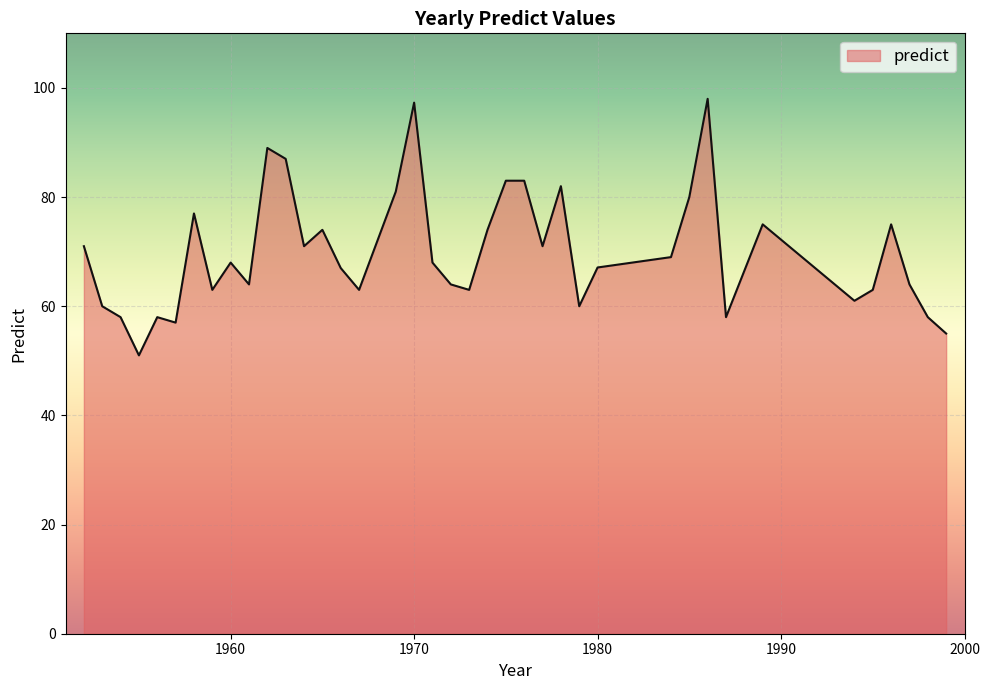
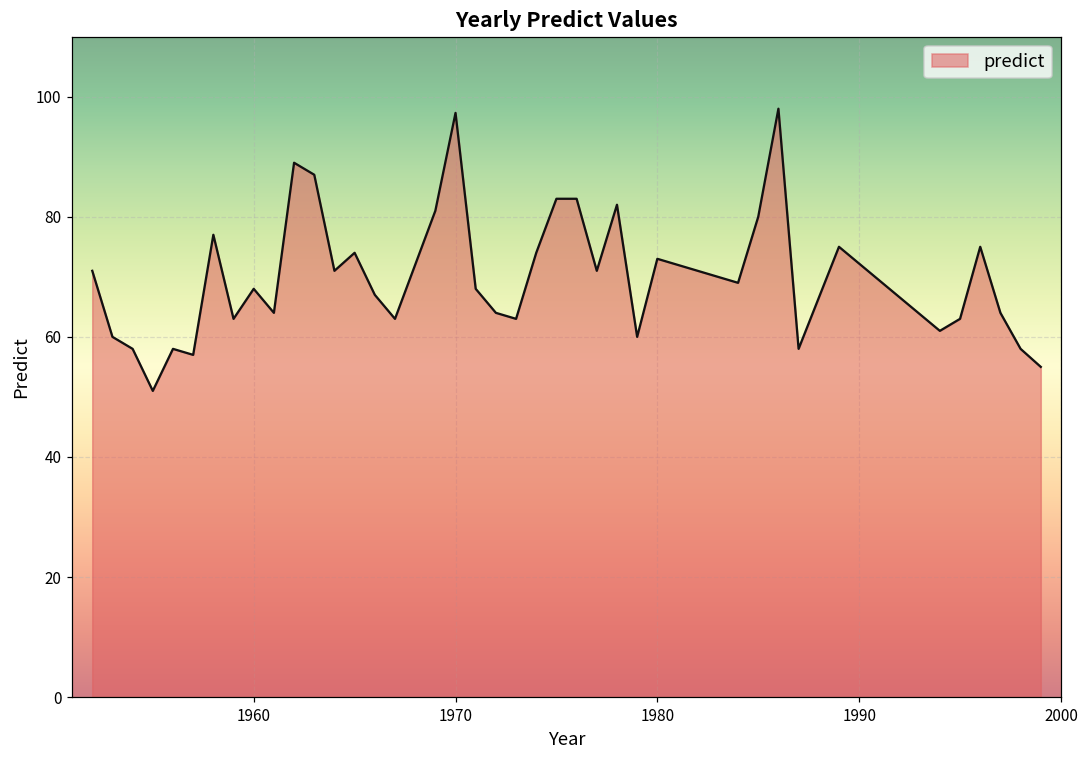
  {
    "1960": 68,
    "1970": 97,
-   "1980": 67
+   "1980": 73
  }
